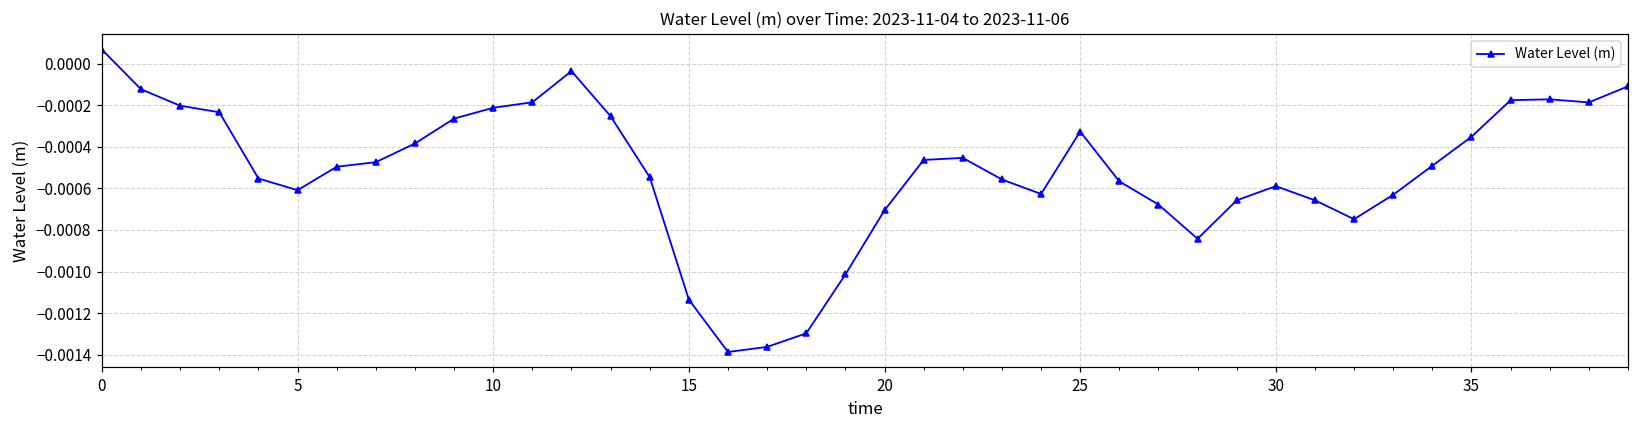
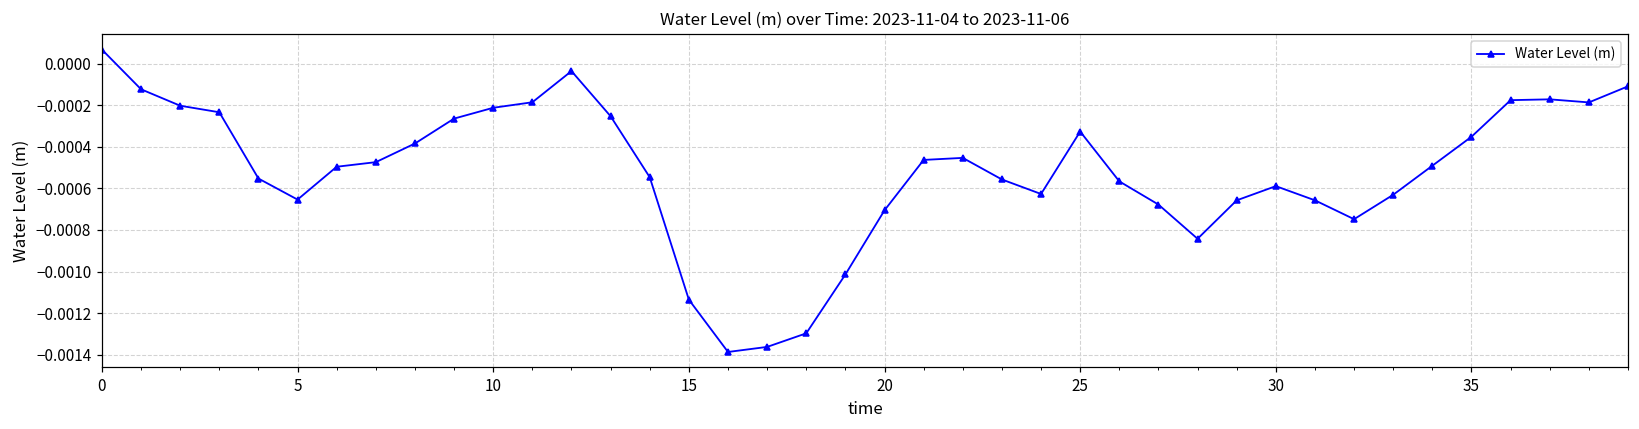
  {
    "0": 0.00007,
-   "5": -0.00061,
+   "5": -0.00065,
    "10": -0.00021,
    "15": -0.00114,
    "20": -0.00071,
    "25": -0.00033,
    "30": -0.00059,
    "35": -0.00035
  }
